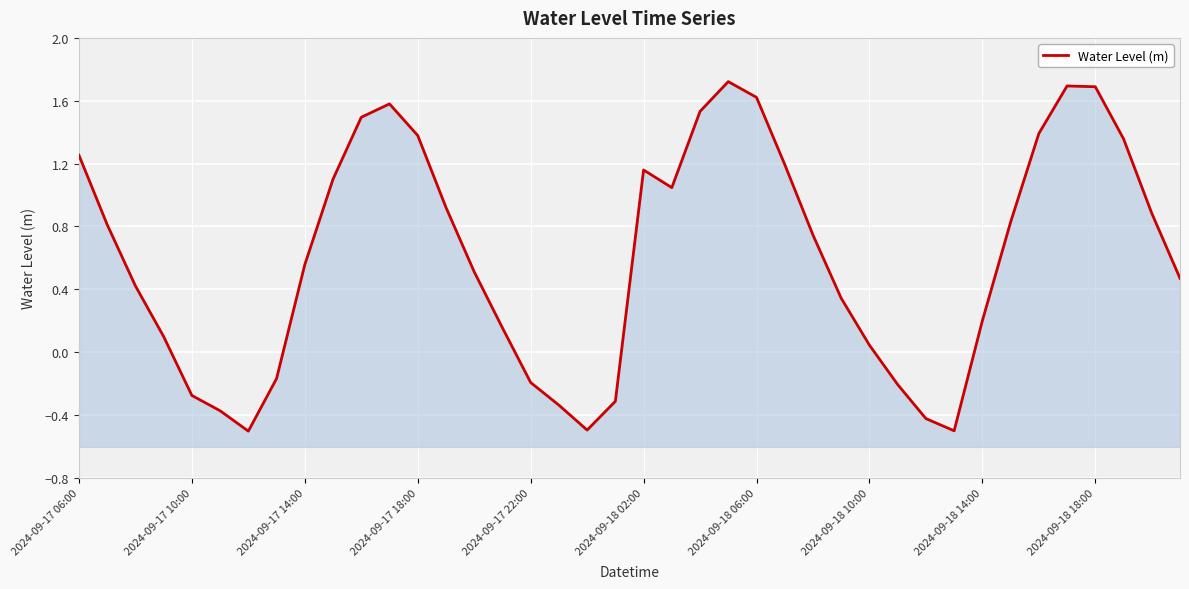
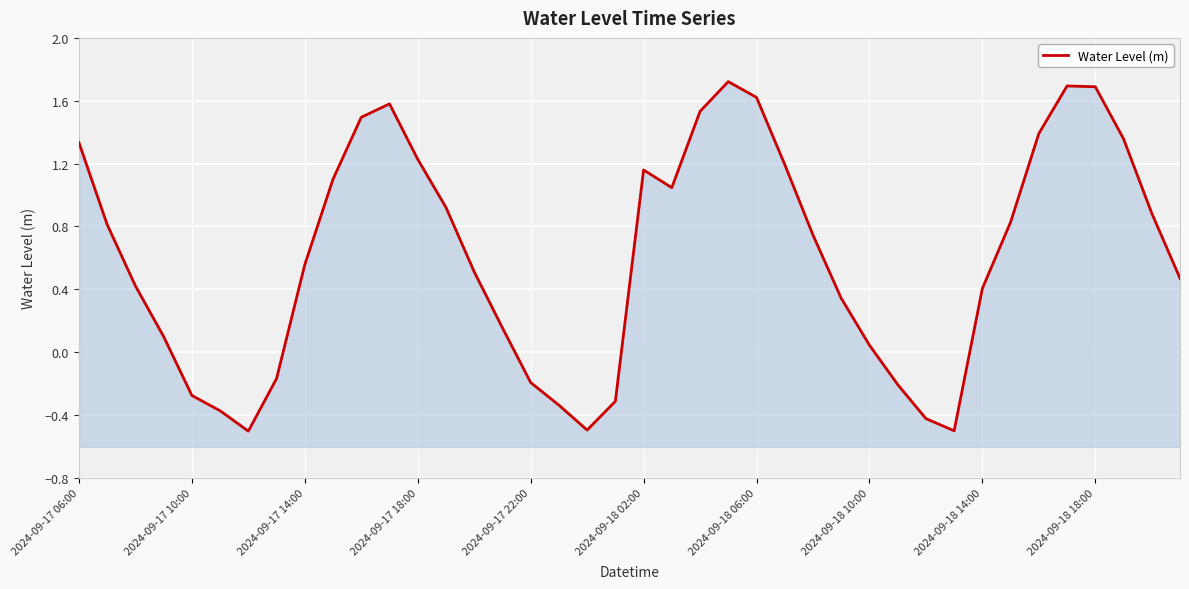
  {
-   "2024-09-17 06:00": 1.25,
+   "2024-09-17 06:00": 1.33,
    "2024-09-17 10:00": -0.28,
    "2024-09-17 14:00": 0.56,
-   "2024-09-17 18:00": 1.38,
+   "2024-09-17 18:00": 1.23,
    "2024-09-17 22:00": -0.19,
    "2024-09-18 02:00": 1.16,
    "2024-09-18 06:00": 1.62,
    "2024-09-18 10:00": 0.04,
-   "2024-09-18 14:00": 0.20,
+   "2024-09-18 14:00": 0.41,
    "2024-09-18 18:00": 1.69
  }
